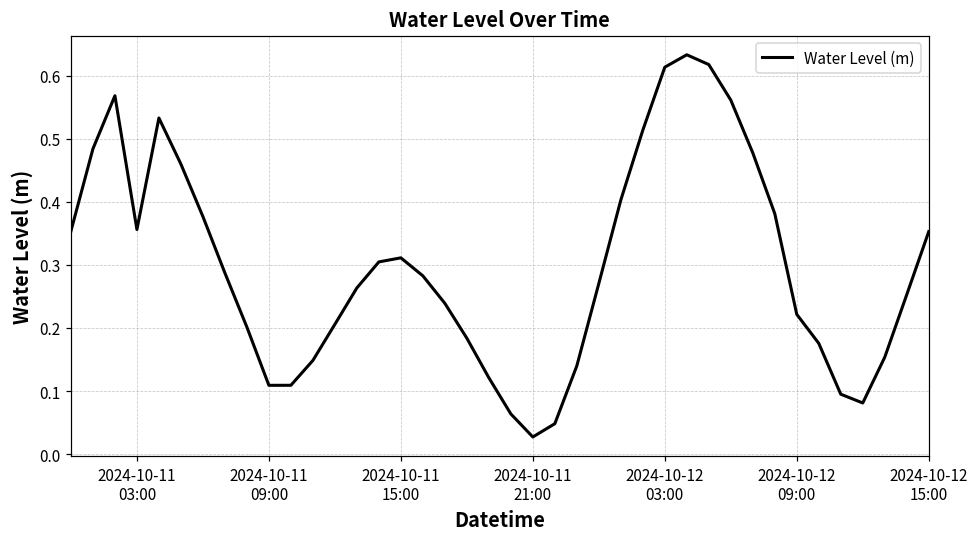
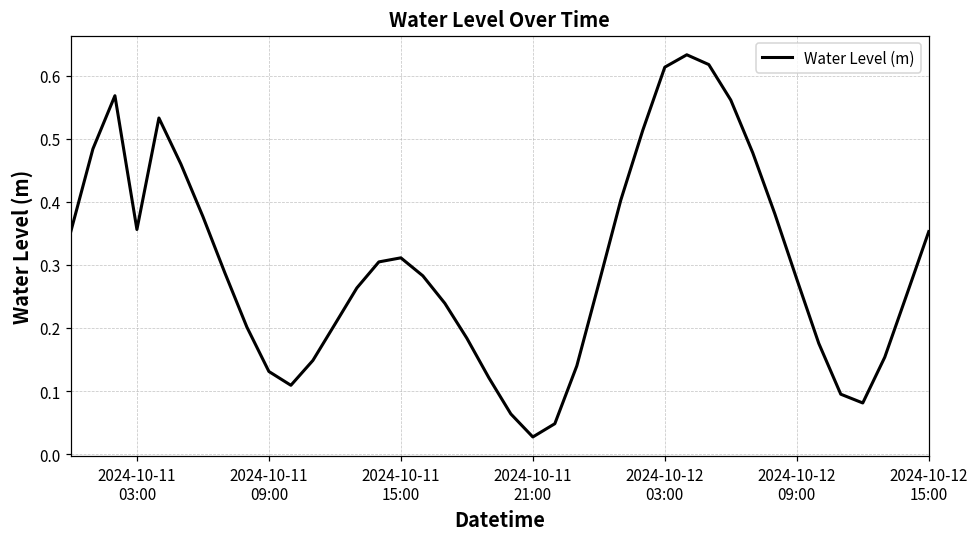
  {
    "2024-10-11 03:00": 0.36,
-   "2024-10-11 09:00": 0.11,
+   "2024-10-11 09:00": 0.13,
    "2024-10-11 15:00": 0.31,
    "2024-10-11 21:00": 0.03,
    "2024-10-12 03:00": 0.61,
-   "2024-10-12 09:00": 0.22,
+   "2024-10-12 09:00": 0.28,
    "2024-10-12 15:00": 0.35
  }
